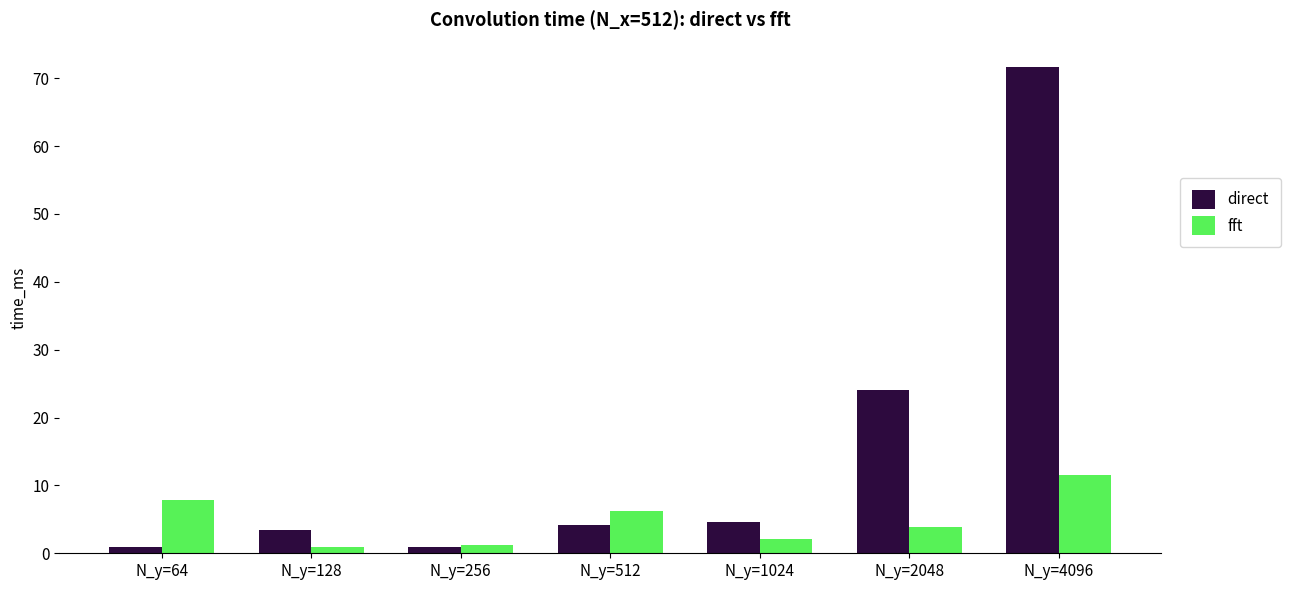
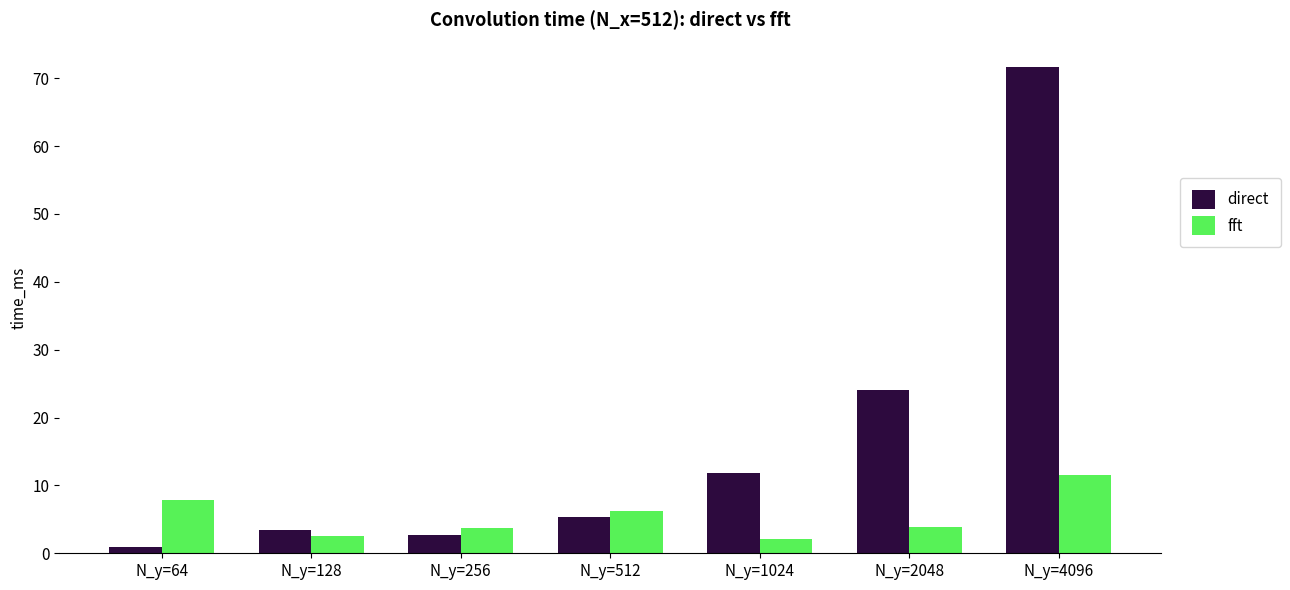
  {
    "direct": {
      "N_y=64": 1,
      "N_y=128": 3,
-     "N_y=256": 1,
-     "N_y=512": 4,
-     "N_y=1024": 5,
+     "N_y=256": 3,
+     "N_y=512": 5,
+     "N_y=1024": 12,
      "N_y=2048": 24,
      "N_y=4096": 72
    },
    "fft": {
      "N_y=64": 8,
-     "N_y=128": 1,
-     "N_y=256": 1,
+     "N_y=128": 3,
+     "N_y=256": 4,
      "N_y=512": 6,
      "N_y=1024": 2,
      "N_y=2048": 4,
      "N_y=4096": 11
    }
  }
